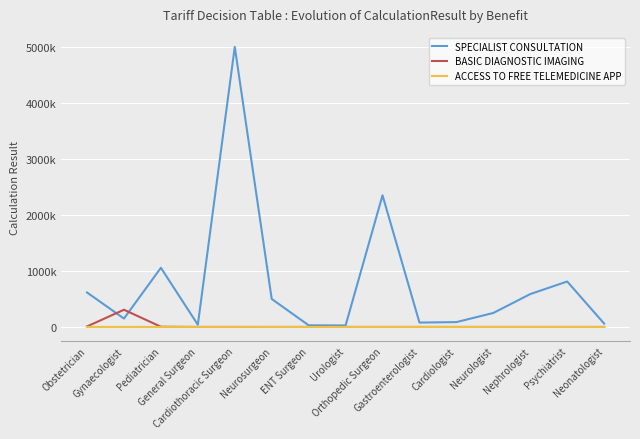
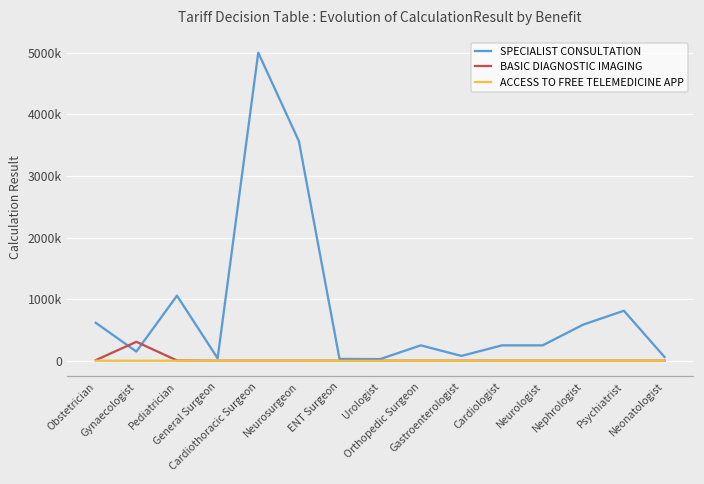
  {
    "SPECIALIST CONSULTATION": {
      "Obstetrician": 600000,
      "Gynaecologist": 200000,
      "Pediatrician": 1100000,
      "Cardiothoracic Surgeon": 5000000,
-     "Neurosurgeon": 500000,
-     "Orthopedic Surgeon": 2400000,
+     "Neurosurgeon": 3600000,
+     "Orthopedic Surgeon": 300000,
      "Gastroenterologist": 100000,
-     "Cardiologist": 100000,
+     "Cardiologist": 300000,
      "Neurologist": 300000,
      "Nephrologist": 600000,
      "Psychiatrist": 800000,
      "Neonatologist": 100000
    },
    "BASIC DIAGNOSTIC IMAGING": {
      "Gynaecologist": 300000
    },
    "ACCESS TO FREE TELEMEDICINE APP": {
      "Gynaecologist": 0
    }
  }
